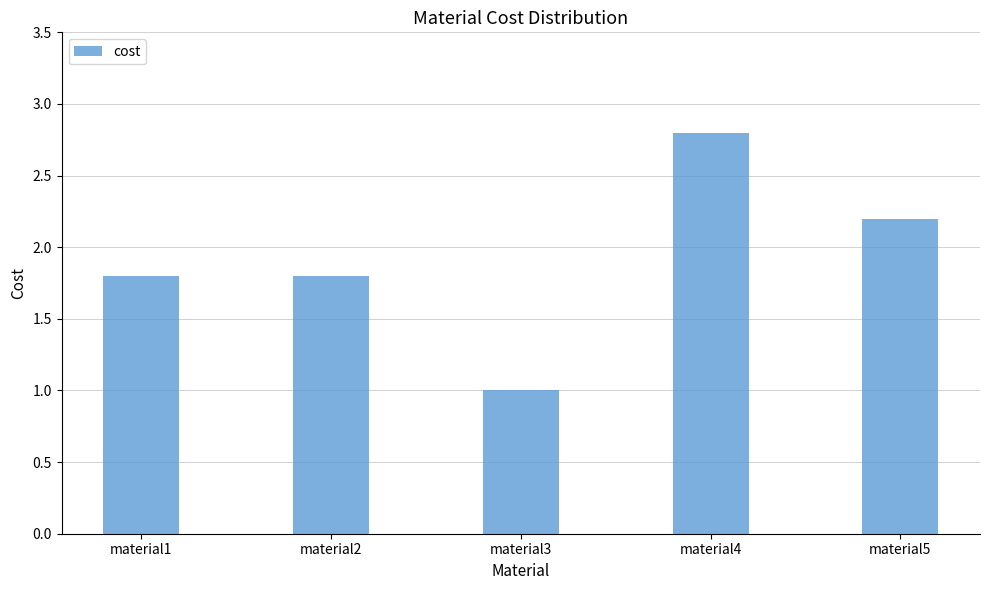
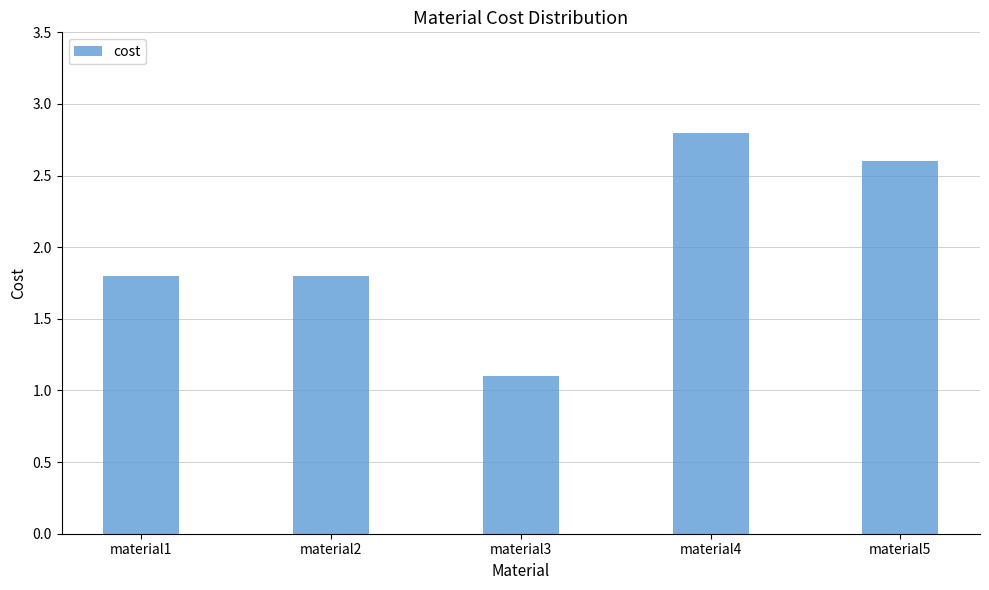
  {
    "material1": 1.8,
    "material2": 1.8,
-   "material3": 1.0,
+   "material3": 1.1,
    "material4": 2.8,
-   "material5": 2.2
+   "material5": 2.6
  }
